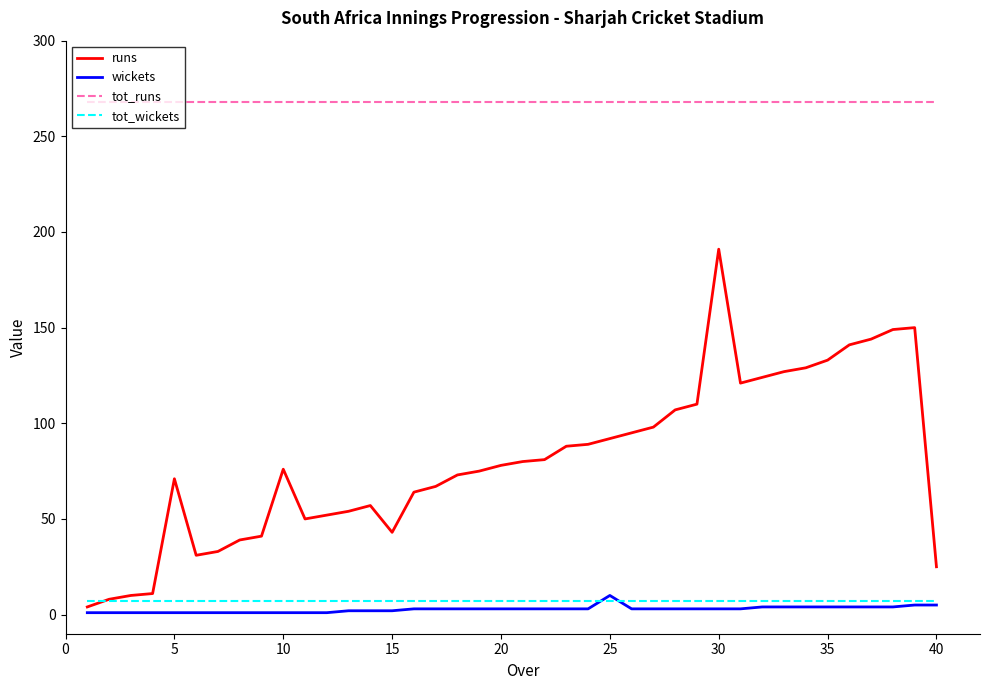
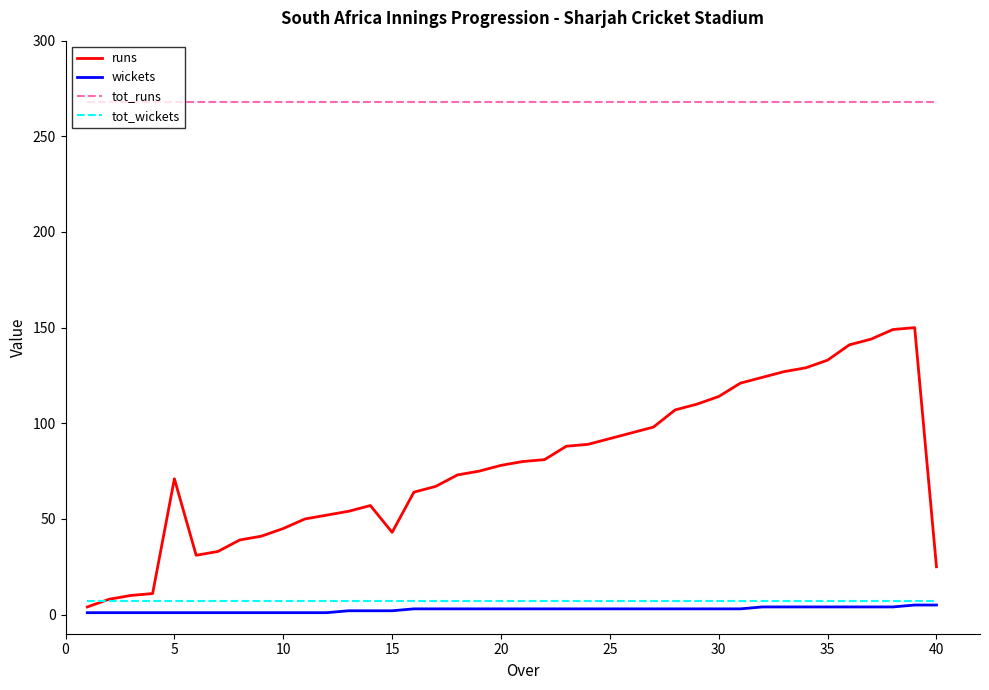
  {
    "runs": {
      "5": 71,
-     "10": 76,
+     "10": 45,
      "15": 43,
      "20": 78,
      "25": 92,
-     "30": 191,
+     "30": 114,
      "35": 133,
      "40": 25
    },
    "wickets": {
      "5": 1,
      "10": 1,
      "15": 2,
      "20": 3,
-     "25": 10,
+     "25": 3,
      "30": 3,
      "35": 4,
      "40": 5
    },
    "tot_runs": {
      "10": 268,
      "15": 268,
      "20": 268,
      "25": 268,
      "30": 268,
      "35": 268,
      "40": 268
    },
    "tot_wickets": {
      "5": 7,
      "10": 7,
      "15": 7,
      "20": 7,
      "25": 7,
      "30": 7,
      "35": 7,
      "40": 7
    }
  }
